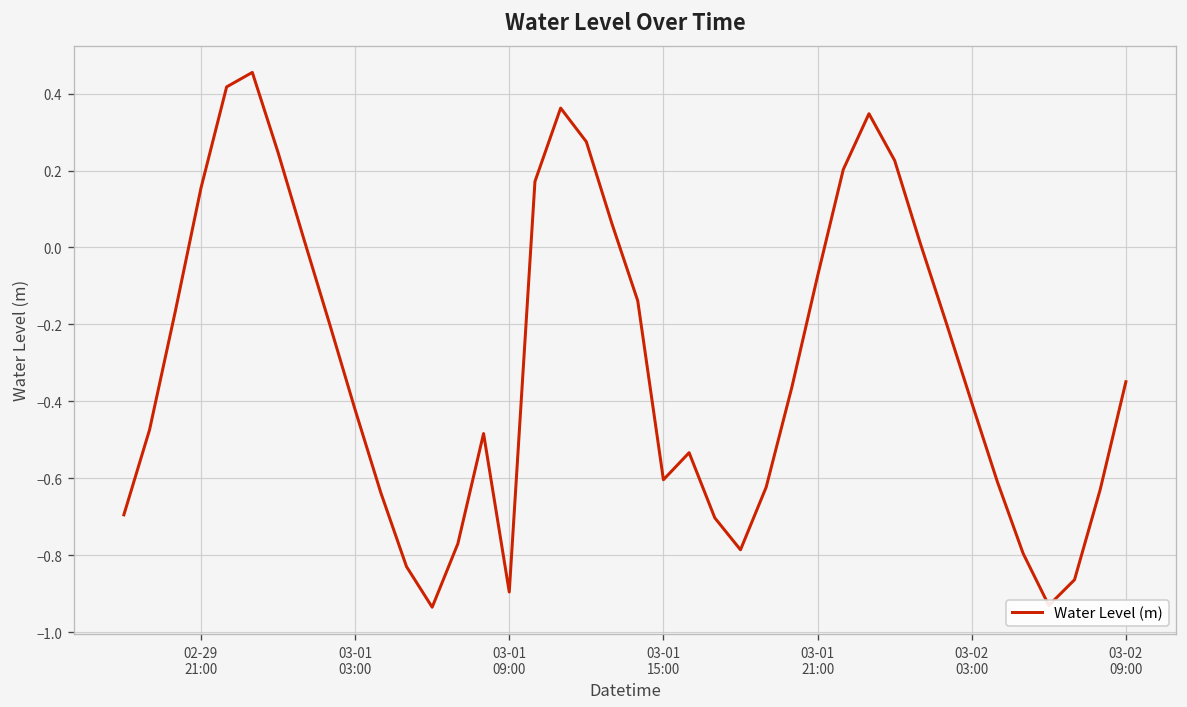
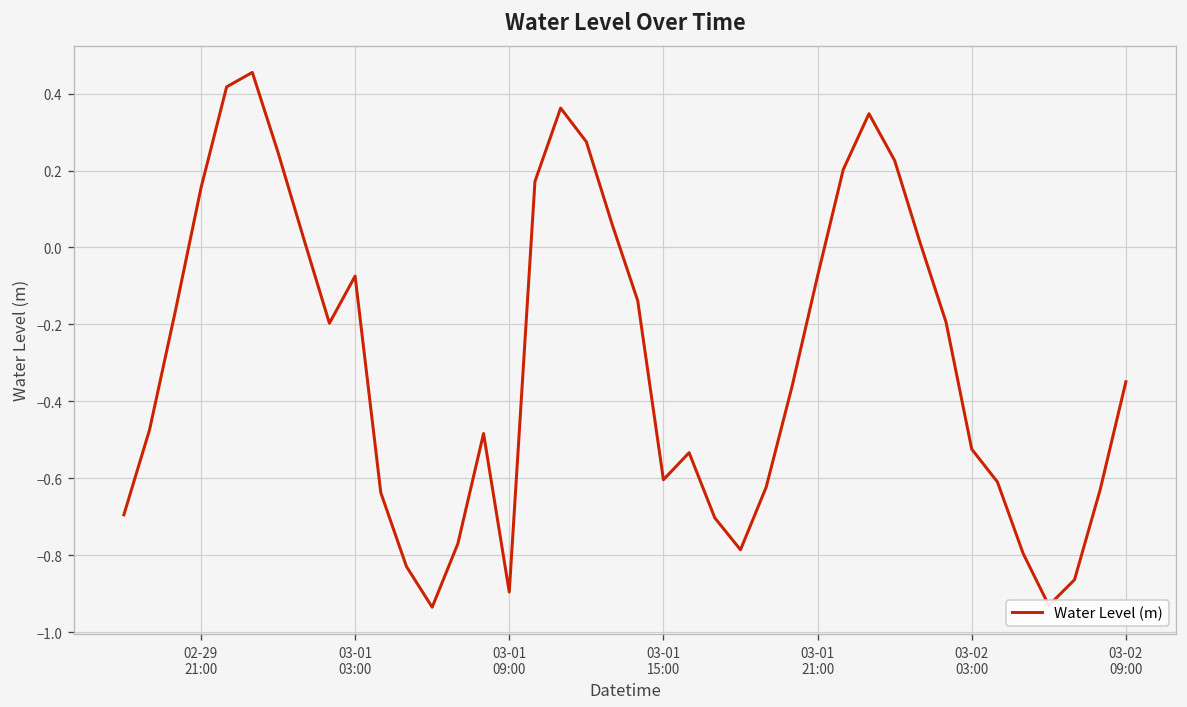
  {
    "02-29 21:00": 0.15,
-   "03-01 03:00": -0.42,
+   "03-01 03:00": -0.07,
    "03-01 09:00": -0.90,
    "03-01 15:00": -0.60,
    "03-01 21:00": -0.07,
-   "03-02 03:00": -0.40,
+   "03-02 03:00": -0.52,
    "03-02 09:00": -0.35
  }
